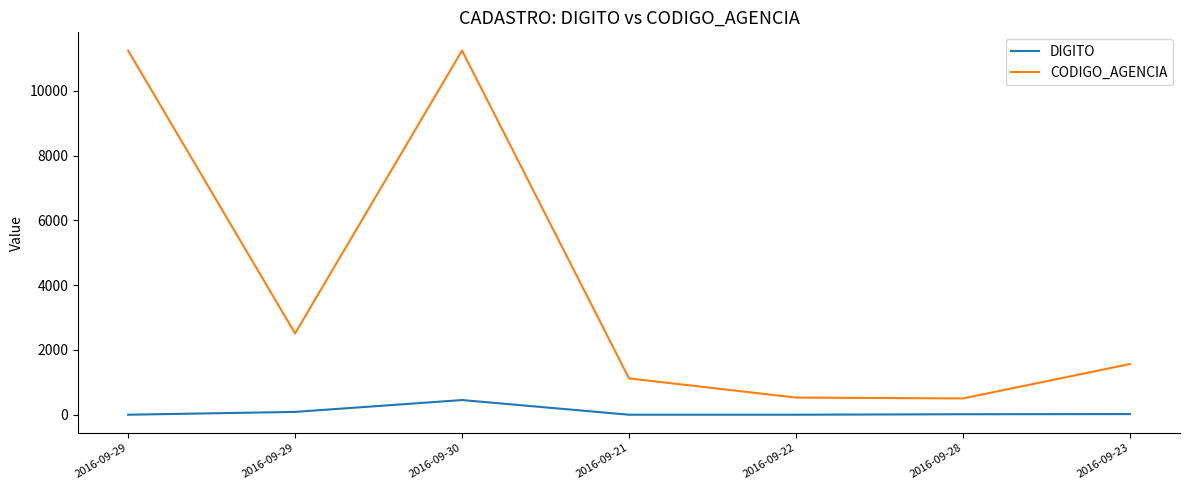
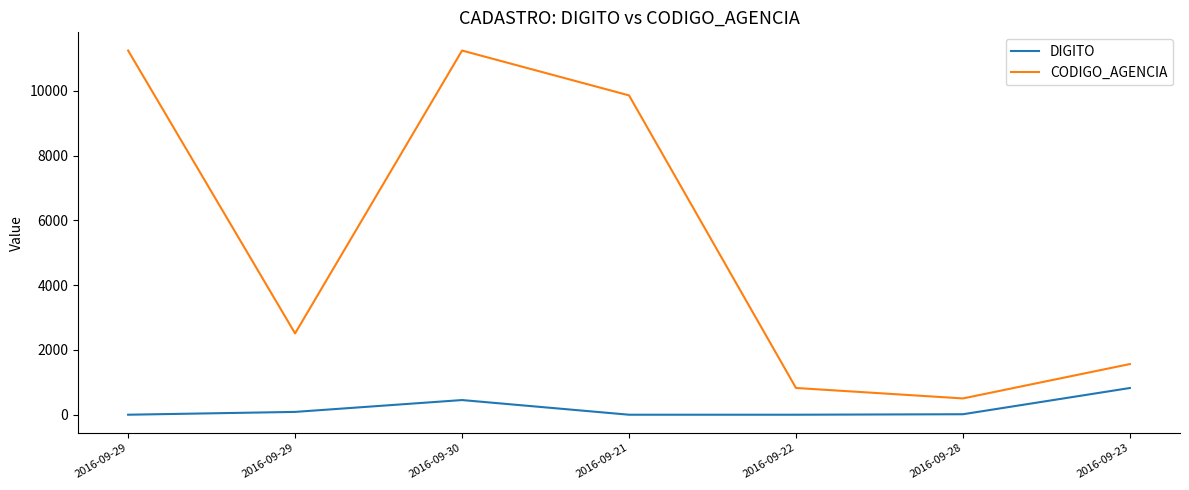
  {
    "DIGITO": {
      "2016-09-30": 500,
      "2016-09-21": 0,
      "2016-09-22": 0,
      "2016-09-28": 0,
-     "2016-09-23": 0
+     "2016-09-23": 800
    },
    "CODIGO_AGENCIA": {
      "2016-09-30": 11200,
-     "2016-09-21": 1100,
-     "2016-09-22": 500,
+     "2016-09-21": 9900,
+     "2016-09-22": 800,
      "2016-09-28": 500,
      "2016-09-23": 1600
    }
  }
